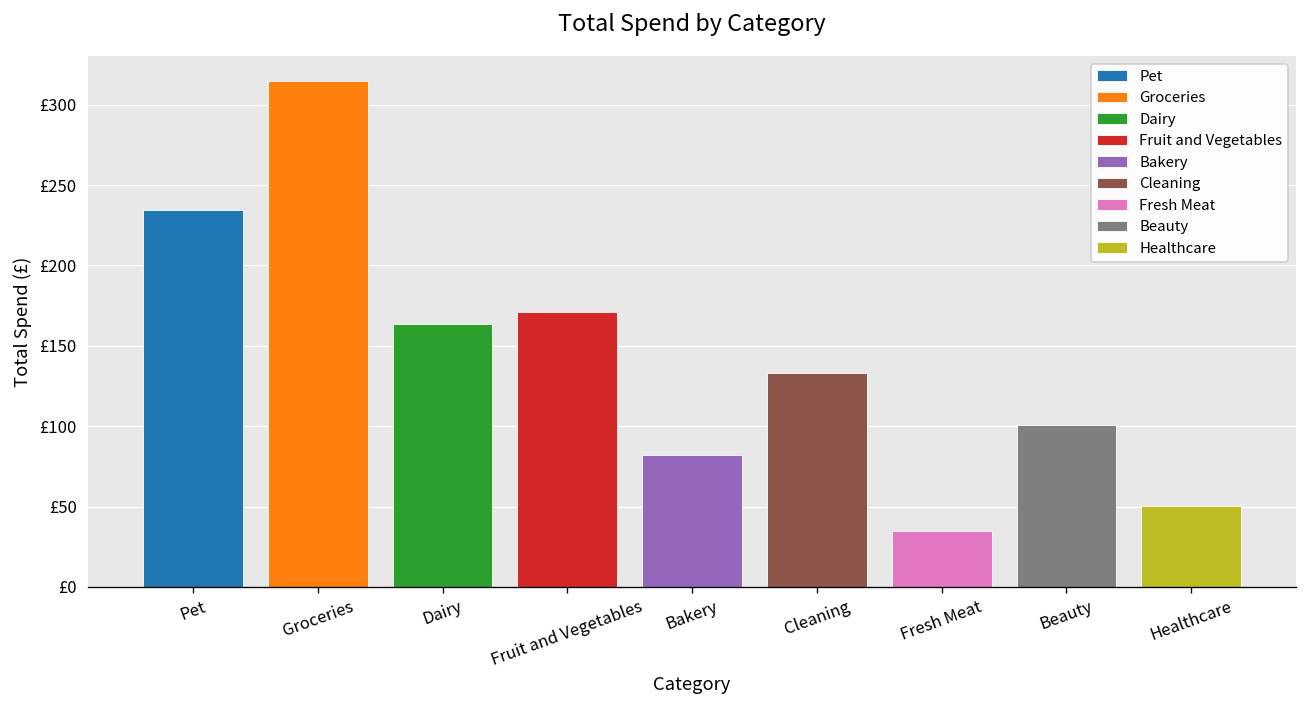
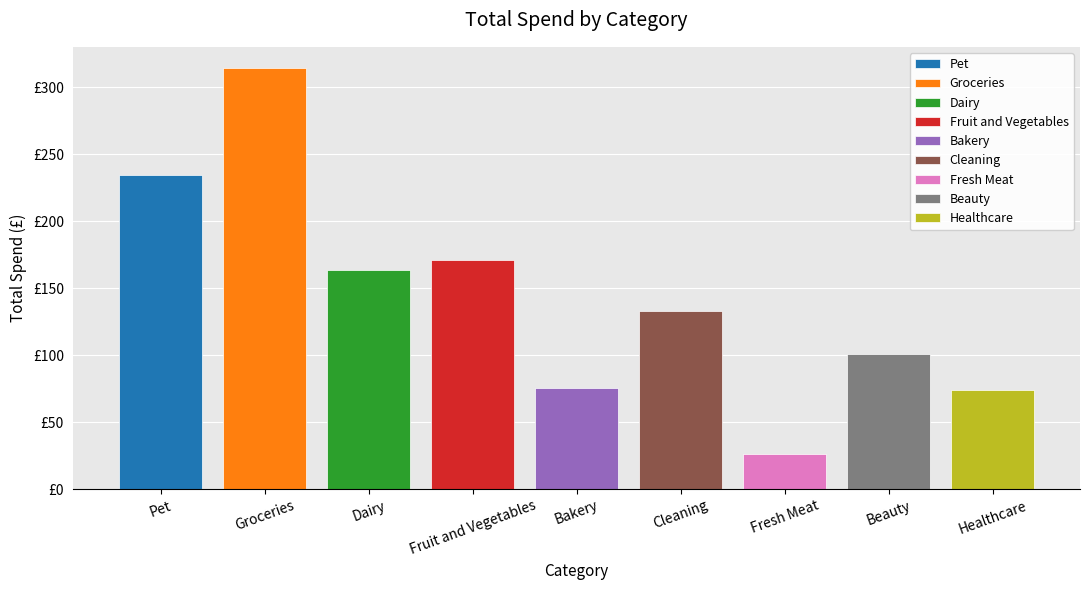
  {
    "Pet": "£234",
    "Groceries": "£314",
    "Dairy": "£163",
    "Fruit and Vegetables": "£171",
-   "Bakery": "£82",
+   "Bakery": "£75",
    "Cleaning": "£133",
-   "Fresh Meat": "£35",
+   "Fresh Meat": "£27",
    "Beauty": "£101",
-   "Healthcare": "£50"
+   "Healthcare": "£74"
  }
